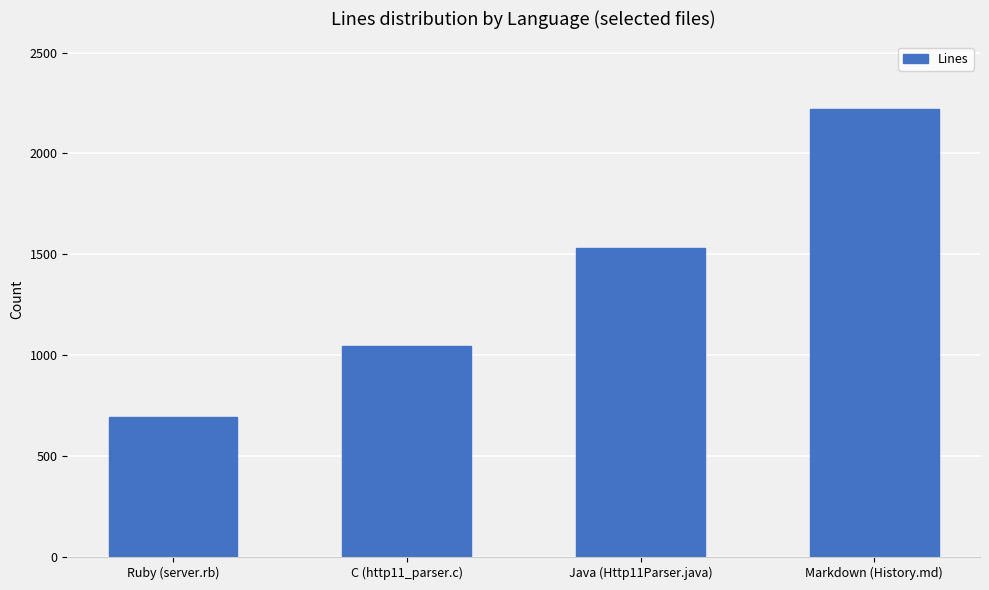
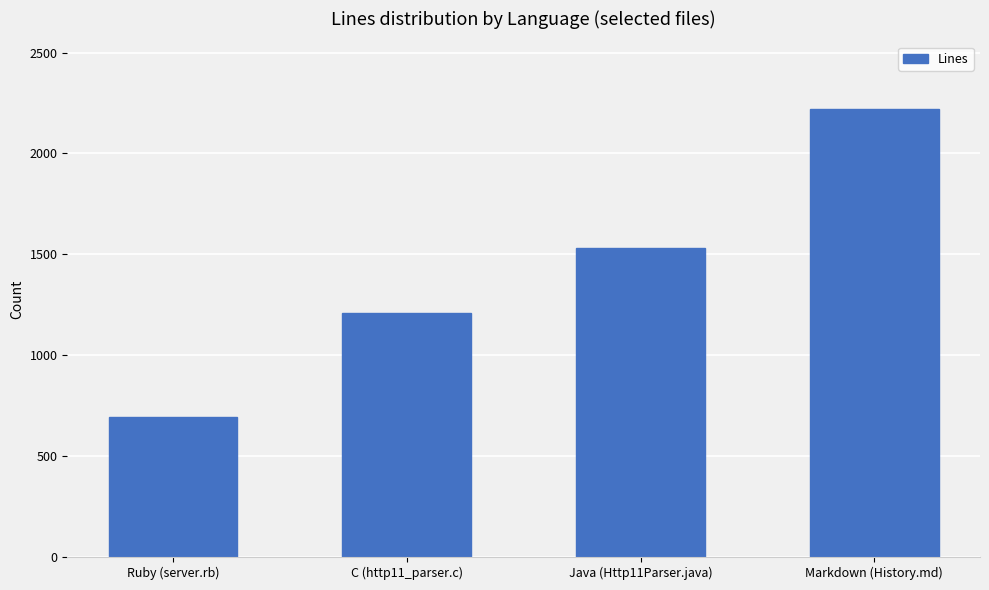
  {
    "Ruby (server.rb)": 690,
-   "C (http11_parser.c)": 1050,
+   "C (http11_parser.c)": 1210,
    "Java (Http11Parser.java)": 1530,
    "Markdown (History.md)": 2220
  }
